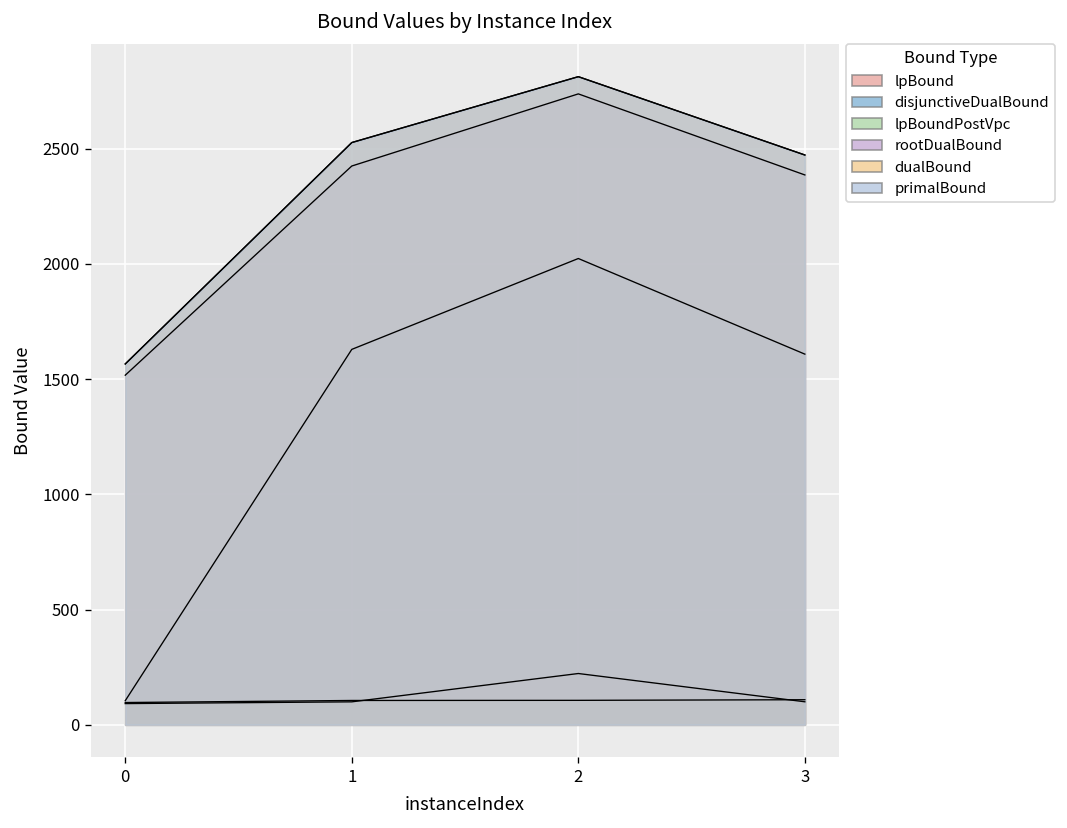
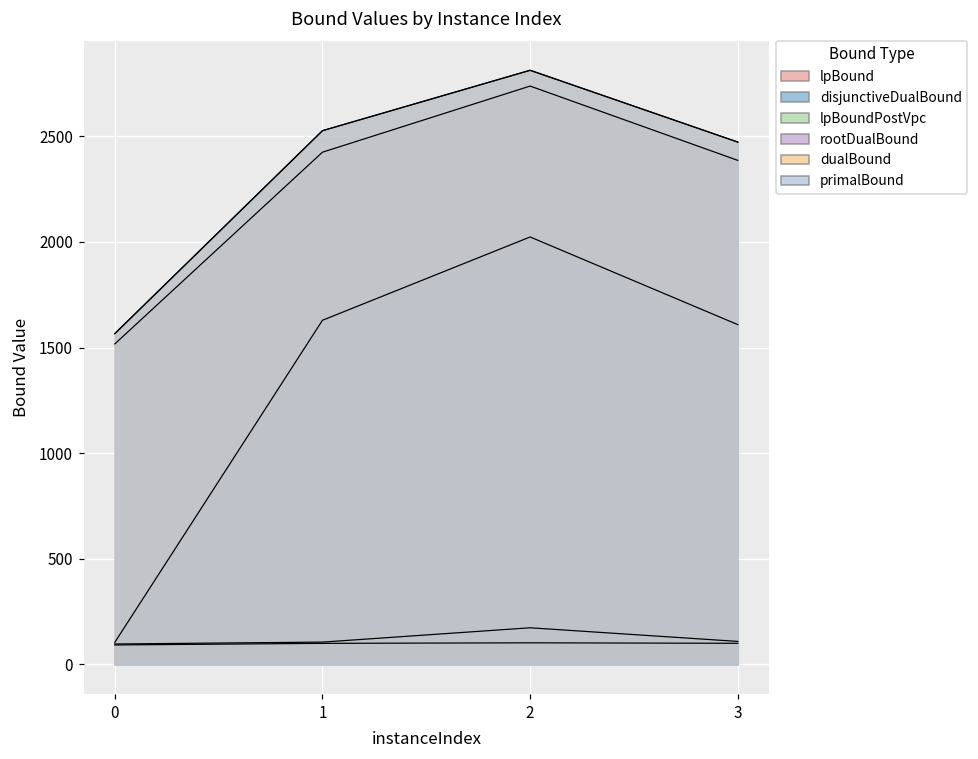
  {
    "lpBound": {
-     "2": 220
+     "2": 100
    },
    "lpBoundPostVpc": {
-     "2": 110
+     "2": 170
    }
  }
